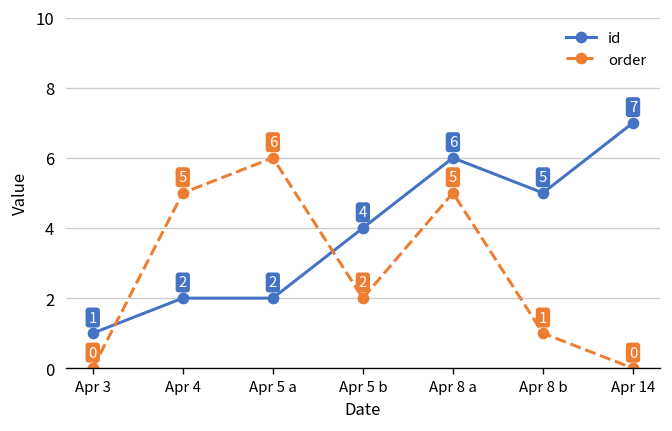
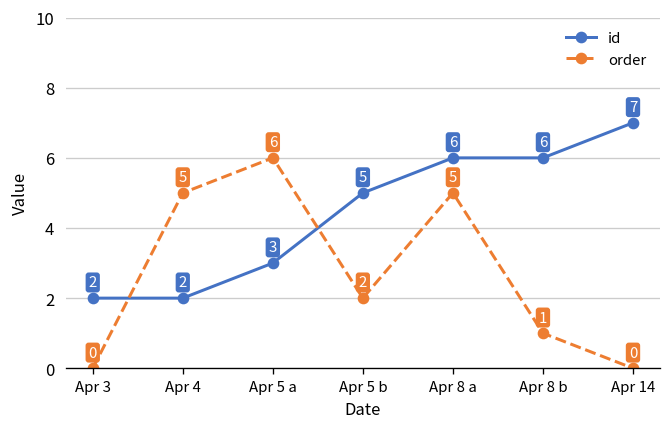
  {
    "id": {
-     "Apr 3": 1,
-     "Apr 5 a": 2,
-     "Apr 5 b": 4,
-     "Apr 8 b": 5
+     "Apr 3": 2,
+     "Apr 5 a": 3,
+     "Apr 5 b": 5,
+     "Apr 8 b": 6
    }
  }
